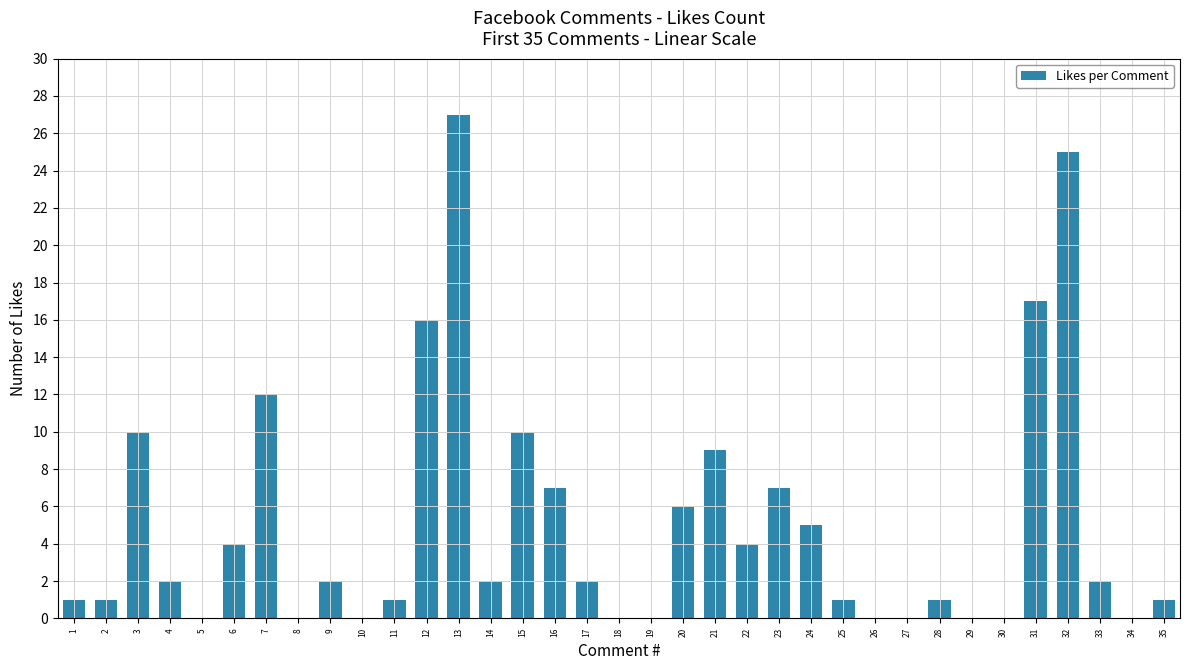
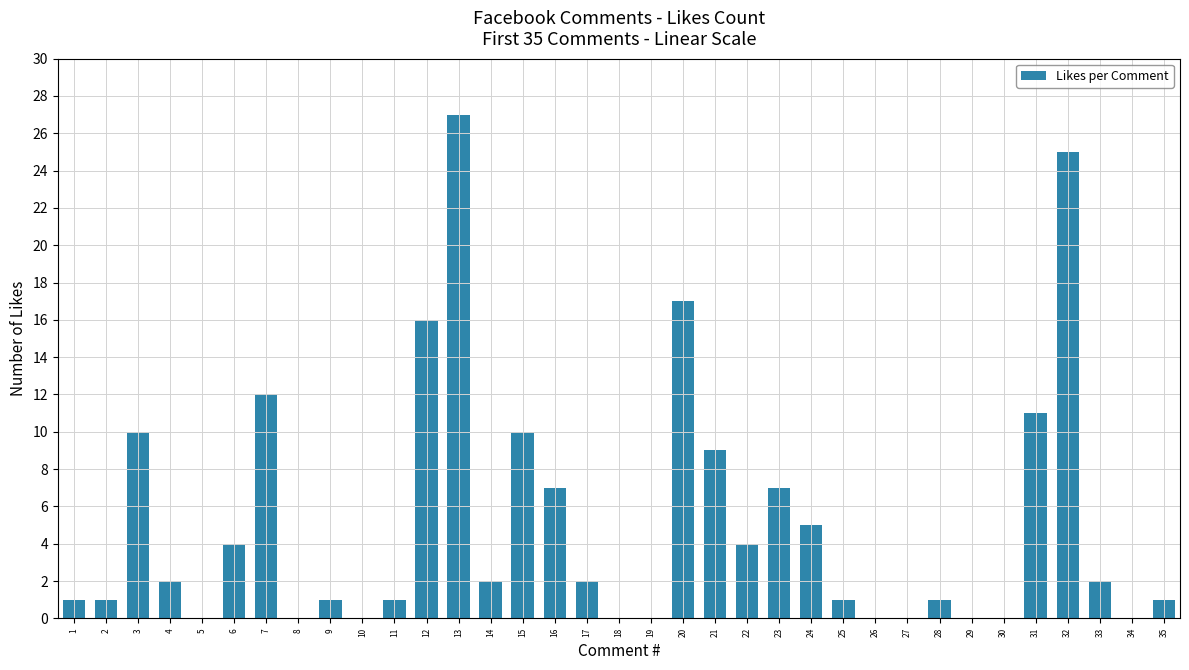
  {
    "1": 1,
    "2": 1,
    "3": 10,
    "4": 2,
    "5": 0,
    "6": 4,
    "7": 12,
    "8": 0,
-   "9": 2,
+   "9": 1,
    "10": 0,
    "11": 1,
    "12": 16,
    "13": 27,
    "14": 2,
    "15": 10,
    "16": 7,
    "17": 2,
    "18": 0,
    "19": 0,
-   "20": 6,
+   "20": 17,
    "21": 9,
    "22": 4,
    "23": 7,
    "24": 5,
    "25": 1,
    "26": 0,
    "27": 0,
    "28": 1,
    "29": 0,
    "30": 0,
-   "31": 17,
+   "31": 11,
    "32": 25,
    "33": 2,
    "34": 0,
    "35": 1
  }
